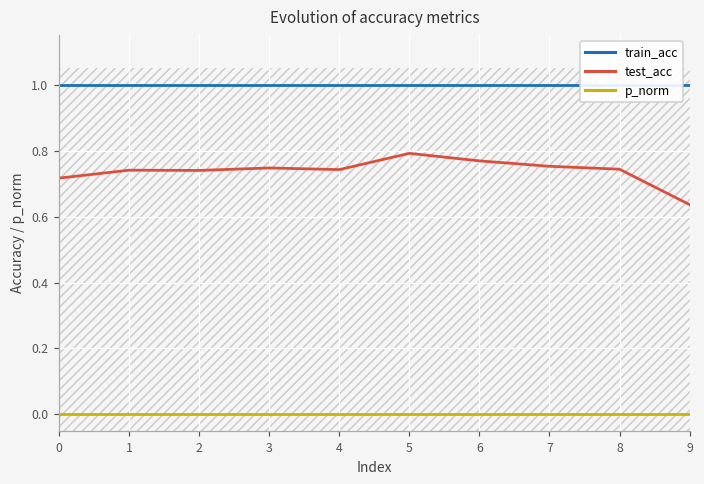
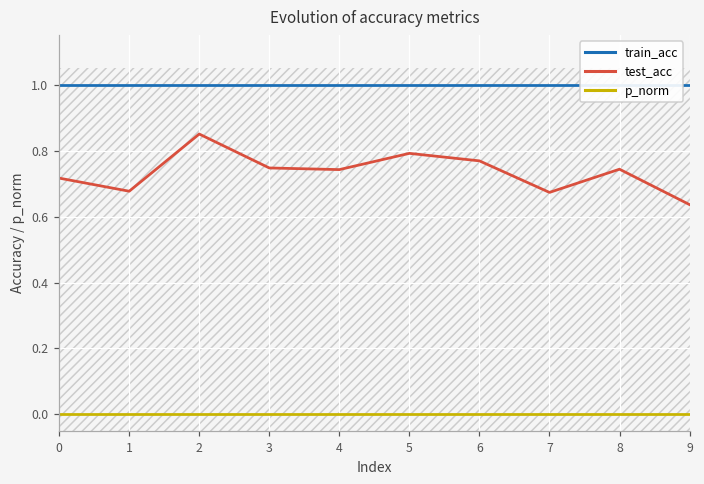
  {
    "train_acc": {
      "0": 1.00,
      "1": 1.00,
      "2": 1.00,
      "3": 1.00,
      "4": 1.00,
      "5": 1.00,
      "6": 1.00,
      "7": 1.00,
      "9": 1.00
    },
    "test_acc": {
      "0": 0.72,
-     "1": 0.74,
-     "2": 0.74,
+     "1": 0.68,
+     "2": 0.85,
      "3": 0.75,
      "4": 0.74,
      "5": 0.79,
      "6": 0.77,
-     "7": 0.75,
+     "7": 0.67,
      "8": 0.74,
      "9": 0.64
    },
    "p_norm": {
      "0": 0.00,
      "1": 0.00,
      "2": 0.00,
      "3": 0.00,
      "4": 0.00,
      "5": 0.00,
      "6": 0.00,
      "7": 0.00,
      "8": 0.00,
      "9": 0.00
    }
  }
